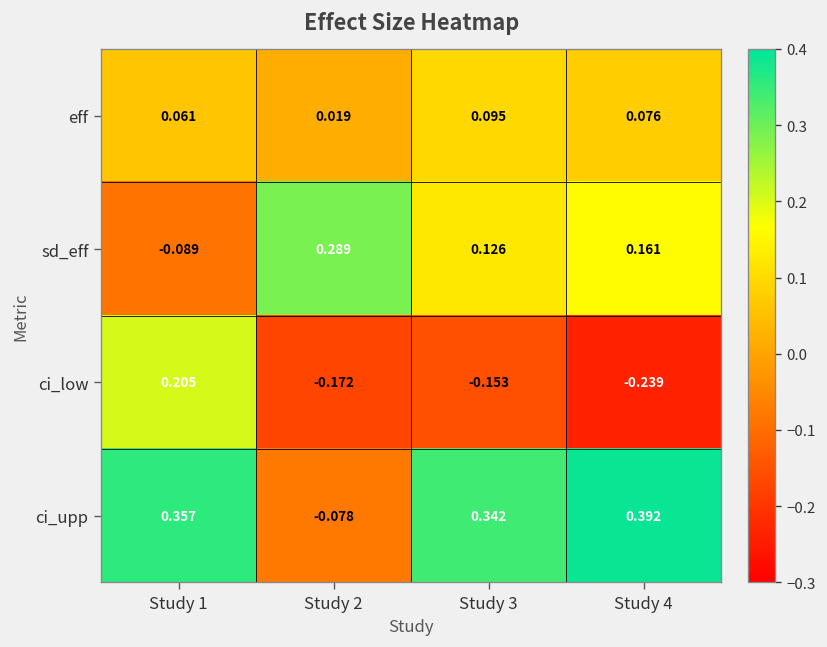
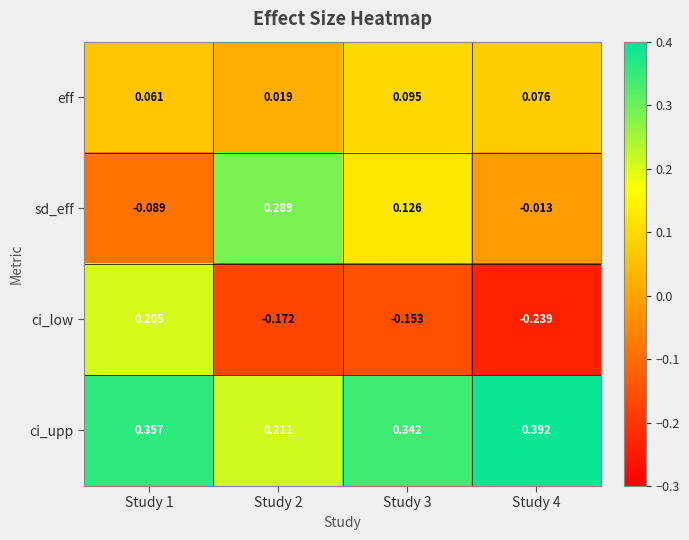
  {
    "eff": {
      "Study 1": 0.061,
      "Study 2": 0.019,
      "Study 3": 0.095,
      "Study 4": 0.076
    },
    "sd_eff": {
      "Study 1": -0.089,
      "Study 2": 0.289,
      "Study 3": 0.126,
-     "Study 4": 0.161
+     "Study 4": -0.013
    },
    "ci_low": {
      "Study 1": 0.205,
      "Study 2": -0.172,
      "Study 3": -0.153,
      "Study 4": -0.239
    },
    "ci_upp": {
      "Study 1": 0.357,
-     "Study 2": -0.078,
+     "Study 2": 0.211,
      "Study 3": 0.342,
      "Study 4": 0.392
    }
  }
